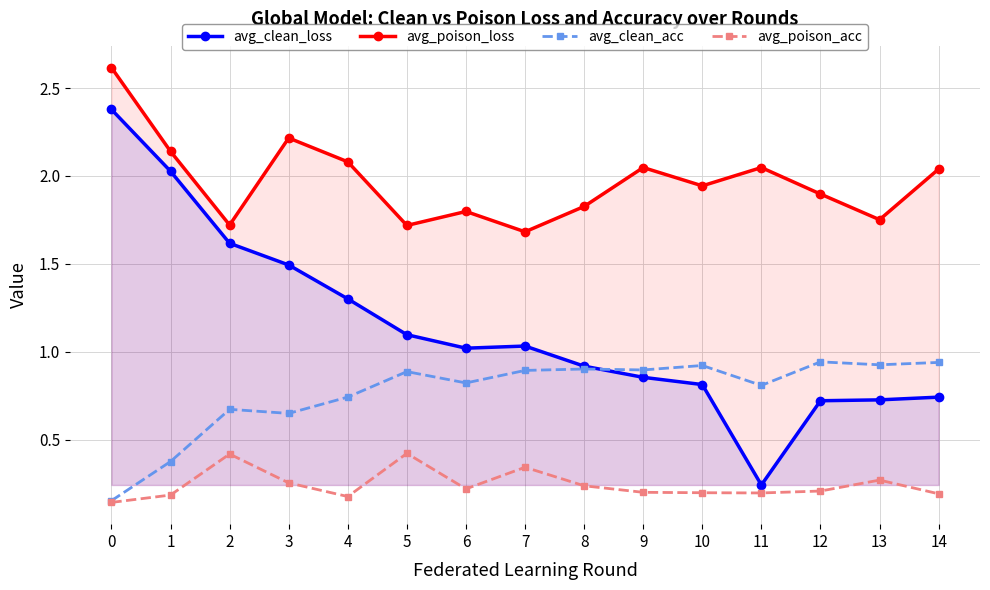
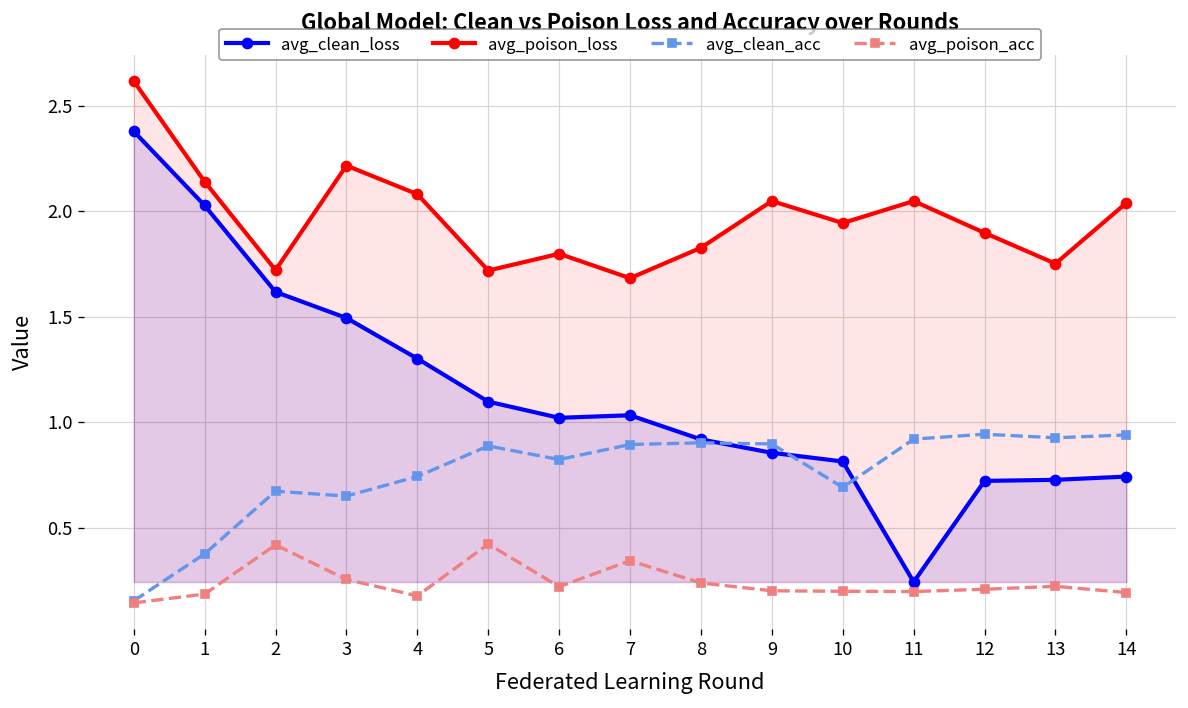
  {
    "avg_clean_loss": {
      "0": 2.38,
      "1": 2.03,
      "2": 1.62,
      "3": 1.49,
      "4": 1.30,
      "5": 1.10,
      "6": 1.02,
      "7": 1.03,
      "8": 0.92,
      "9": 0.86,
      "10": 0.81,
      "11": 0.24,
      "12": 0.72,
      "13": 0.73,
      "14": 0.74
    },
    "avg_poison_loss": {
      "0": 2.62,
      "1": 2.14,
      "2": 1.72,
      "3": 2.22,
      "4": 2.08,
      "5": 1.72,
      "6": 1.80,
      "7": 1.68,
      "8": 1.83,
      "9": 2.05,
      "10": 1.94,
      "11": 2.05,
      "12": 1.90,
      "13": 1.75,
      "14": 2.04
    },
    "avg_clean_acc": {
      "1": 0.38,
      "2": 0.67,
      "3": 0.65,
      "4": 0.74,
      "5": 0.89,
      "6": 0.82,
      "7": 0.90,
      "8": 0.90,
      "9": 0.90,
-     "10": 0.92,
-     "11": 0.81,
+     "10": 0.69,
+     "11": 0.92,
      "12": 0.94,
      "13": 0.93,
      "14": 0.94
    },
    "avg_poison_acc": {
      "1": 0.19,
      "2": 0.42,
      "3": 0.26,
      "4": 0.18,
      "5": 0.42,
      "6": 0.22,
      "7": 0.34,
      "8": 0.24,
      "9": 0.20,
      "10": 0.20,
      "11": 0.20,
      "12": 0.21,
-     "13": 0.27,
+     "13": 0.22,
      "14": 0.19
    }
  }
